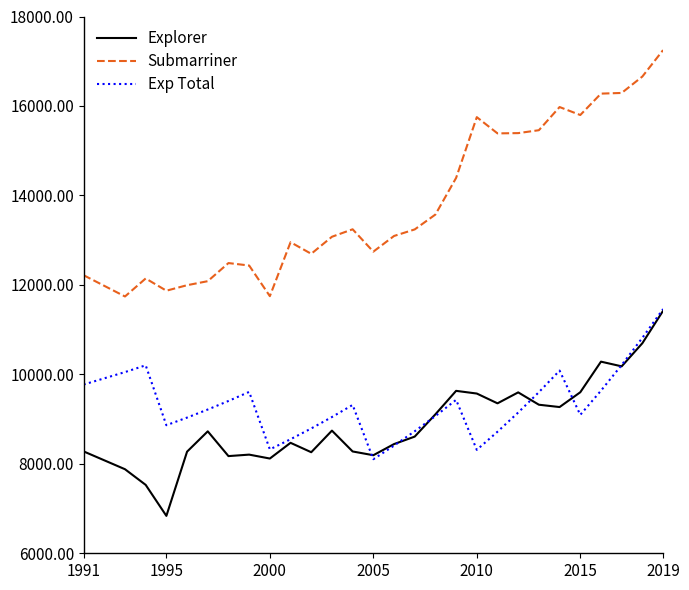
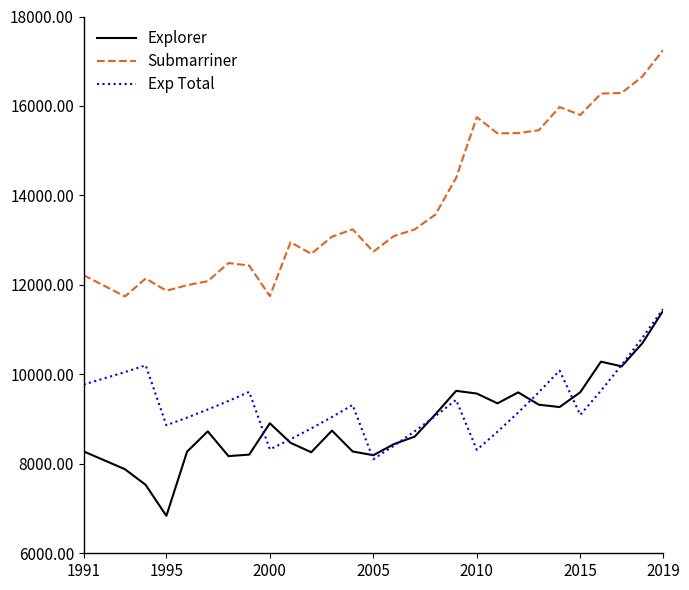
  {
    "Explorer": {
      "1991": 8300,
      "1995": 6800,
-     "2000": 8100,
+     "2000": 8900,
      "2005": 8200,
      "2010": 9600,
      "2015": 9600
    },
    "Submarriner": {
      "1991": 12200,
      "1995": 11900,
      "2000": 11700,
      "2005": 12700,
      "2010": 15800,
      "2015": 15800,
      "2019": 17200
    },
    "Exp Total": {
      "1991": 9800,
      "1995": 8900,
      "2000": 8300,
      "2005": 8100,
      "2010": 8300,
      "2015": 9100
    }
  }
